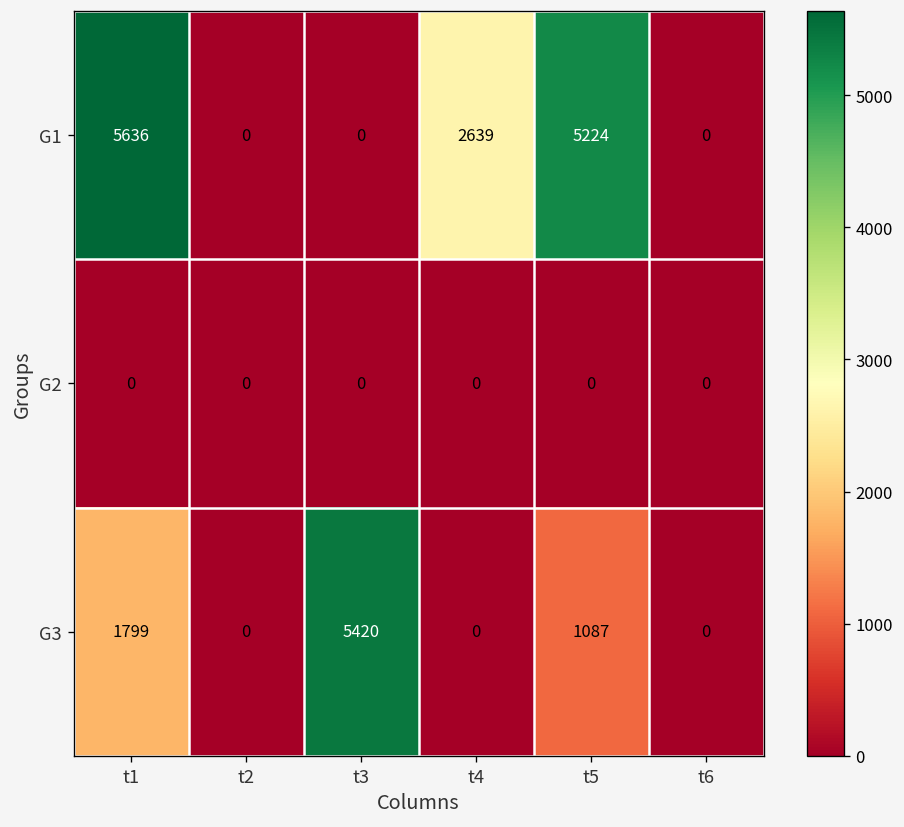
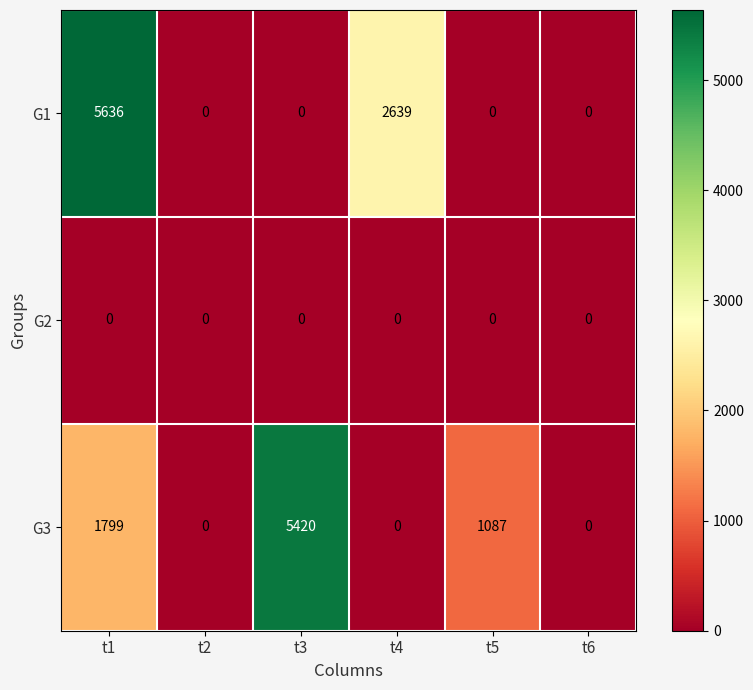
  {
    "G1": {
      "t1": 5636,
      "t2": 0,
      "t3": 0,
      "t4": 2639,
-     "t5": 5224,
+     "t5": 0,
      "t6": 0
    },
    "G2": {
      "t1": 0,
      "t2": 0,
      "t3": 0,
      "t4": 0,
      "t5": 0,
      "t6": 0
    },
    "G3": {
      "t1": 1799,
      "t2": 0,
      "t3": 5420,
      "t4": 0,
      "t5": 1087,
      "t6": 0
    }
  }
